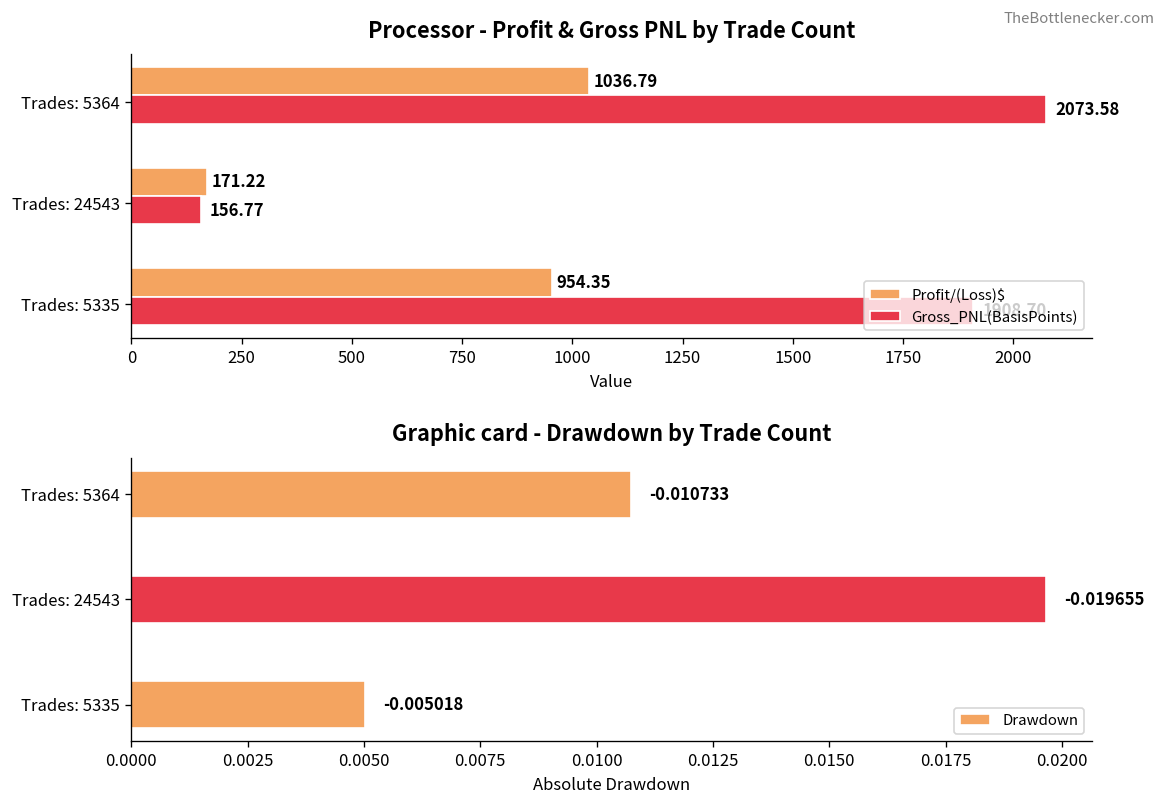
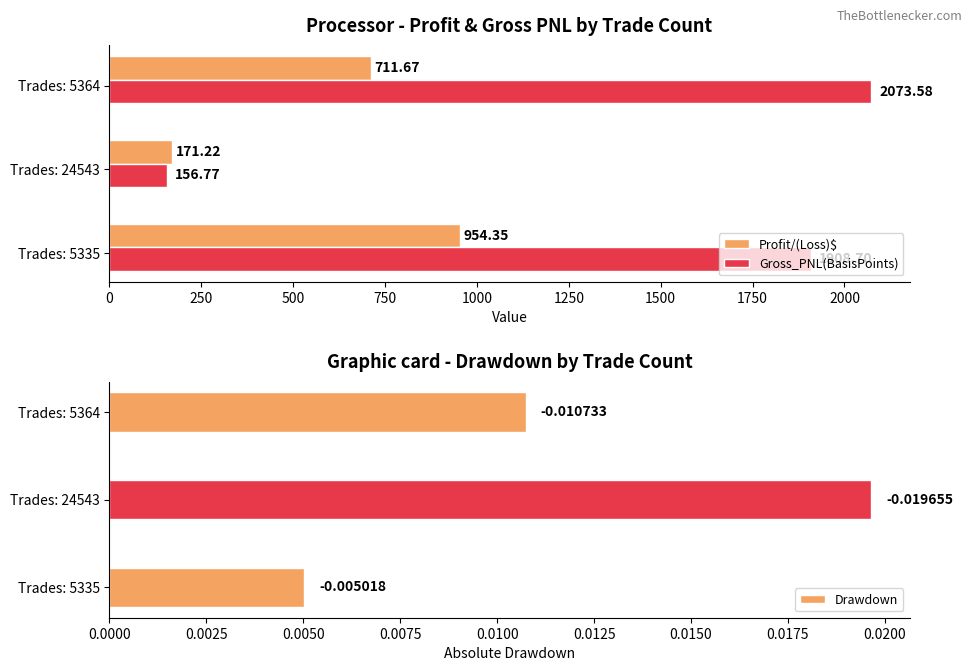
  {
    "Processor - Profit & Gross PNL by Trade Count": {
      "Profit/(Loss)$": {
-       "Trades: 5364": 1036.79,
+       "Trades: 5364": 711.67,
        "Trades: 24543": 171.22,
        "Trades: 5335": 954.35
      },
      "Gross_PNL(BasisPoints)": {
        "Trades: 5364": 2073.58,
        "Trades: 24543": 156.77
      }
    }
  }
